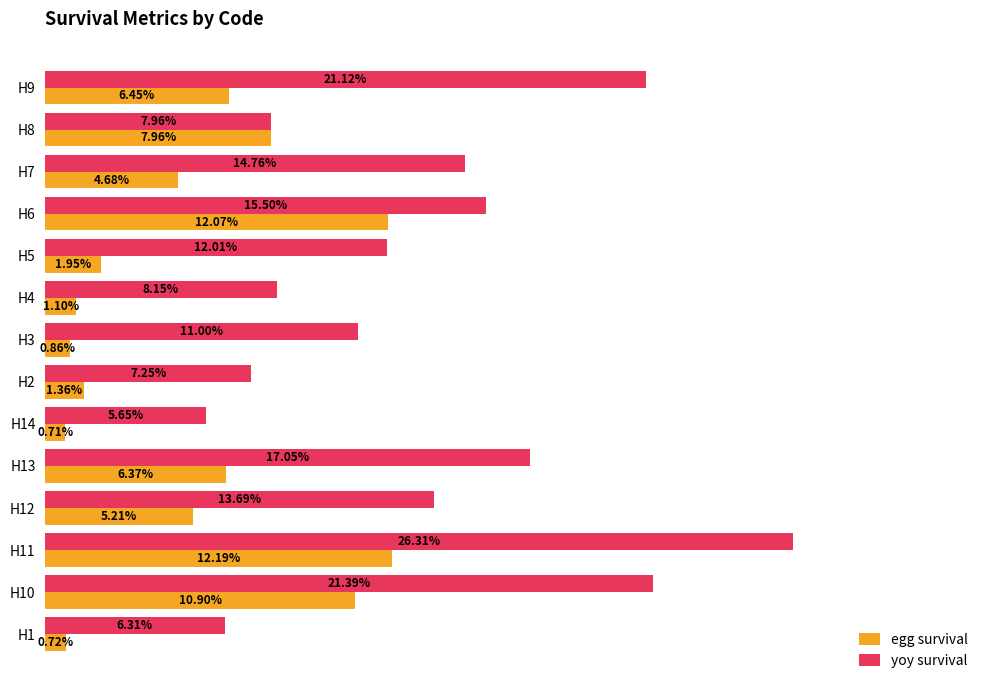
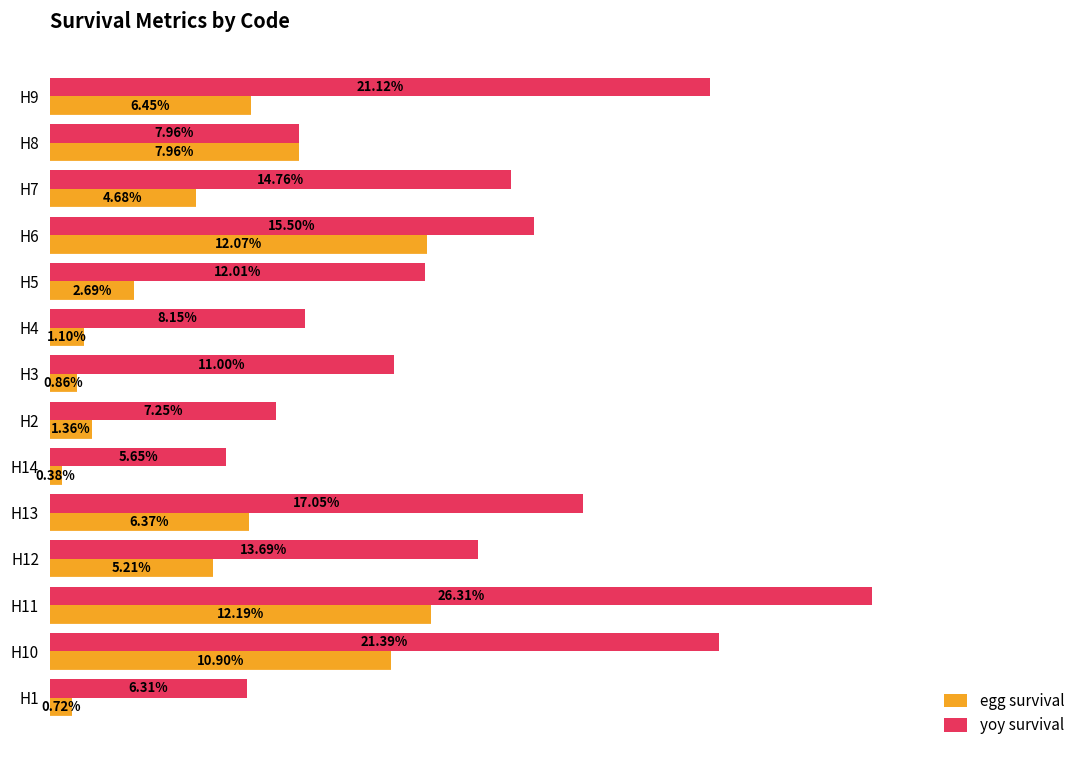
  {
    "egg survival": {
      "H9": "6.45%",
      "H8": "7.96%",
      "H7": "4.68%",
      "H6": "12.07%",
-     "H5": "1.95%",
+     "H5": "2.69%",
      "H4": "1.10%",
      "H3": "0.86%",
      "H2": "1.36%",
-     "H14": "0.71%",
+     "H14": "0.38%",
      "H13": "6.37%",
      "H12": "5.21%",
      "H11": "12.19%",
      "H10": "10.90%",
      "H1": "0.72%"
    },
    "yoy survival": {
      "H9": "21.12%",
      "H8": "7.96%",
      "H7": "14.76%",
      "H6": "15.50%",
      "H5": "12.01%",
      "H4": "8.15%",
      "H3": "11.00%",
      "H2": "7.25%",
      "H14": "5.65%",
      "H13": "17.05%",
      "H12": "13.69%",
      "H11": "26.31%",
      "H10": "21.39%",
      "H1": "6.31%"
    }
  }
